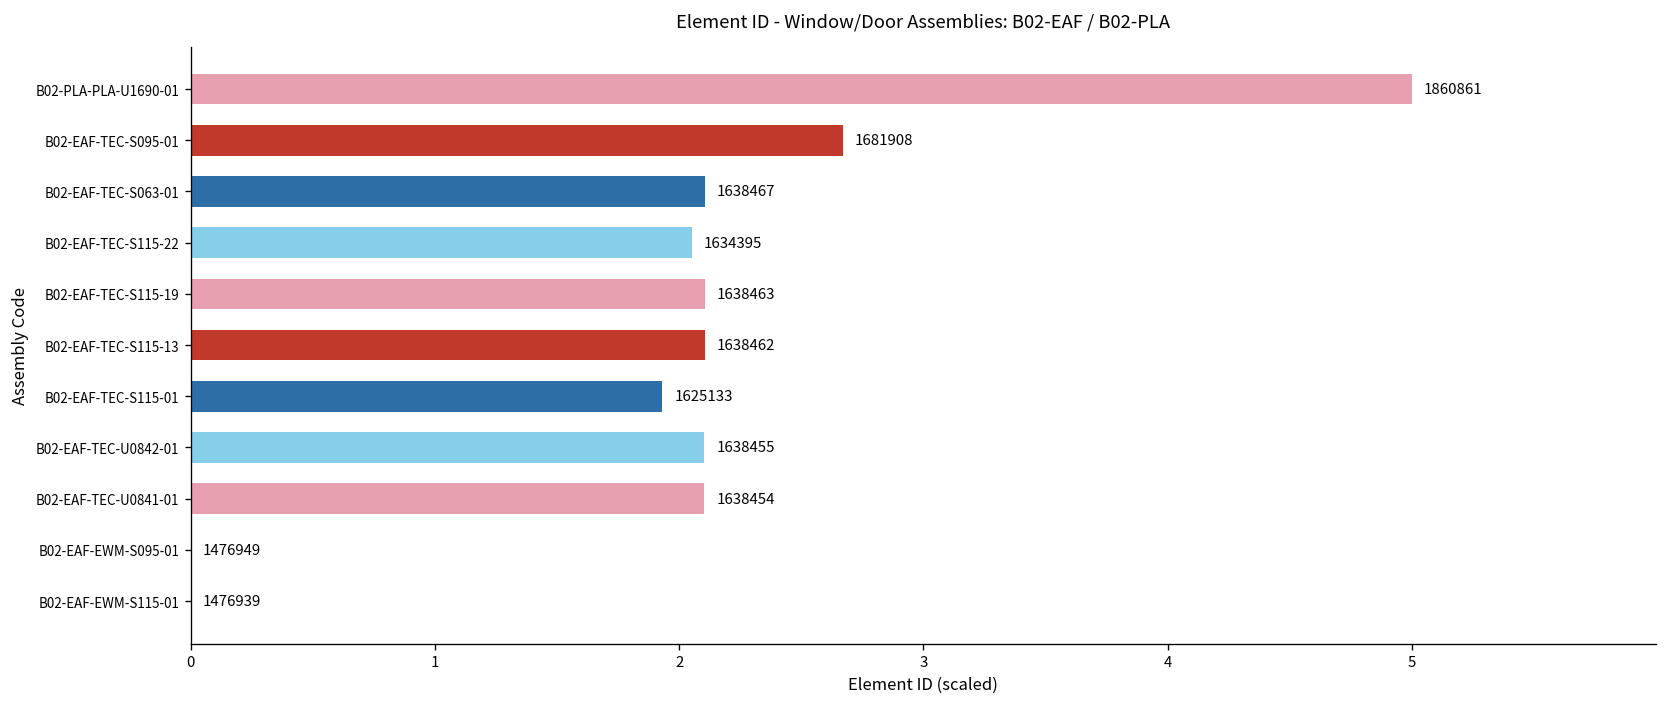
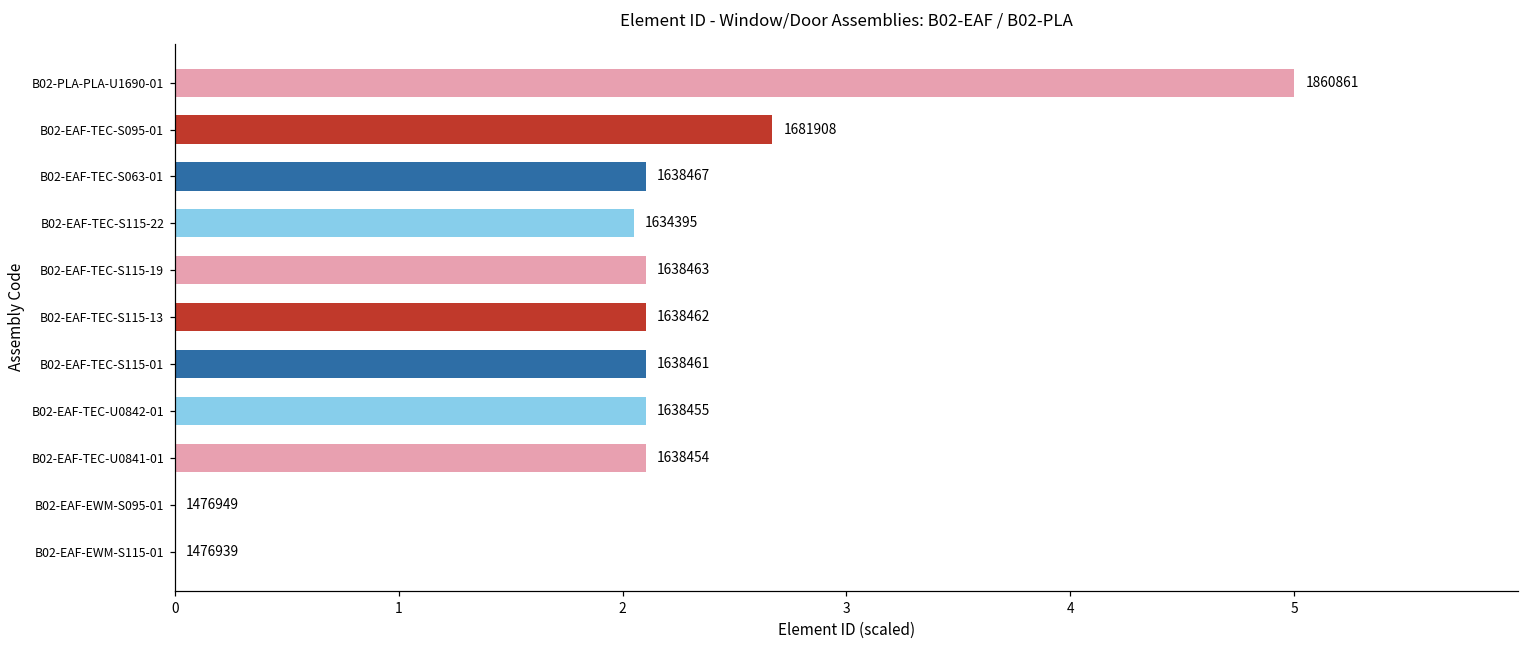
  {
-   "B02-EAF-TEC-S115-01": 1625133
+   "B02-EAF-TEC-S115-01": 1638461
  }
